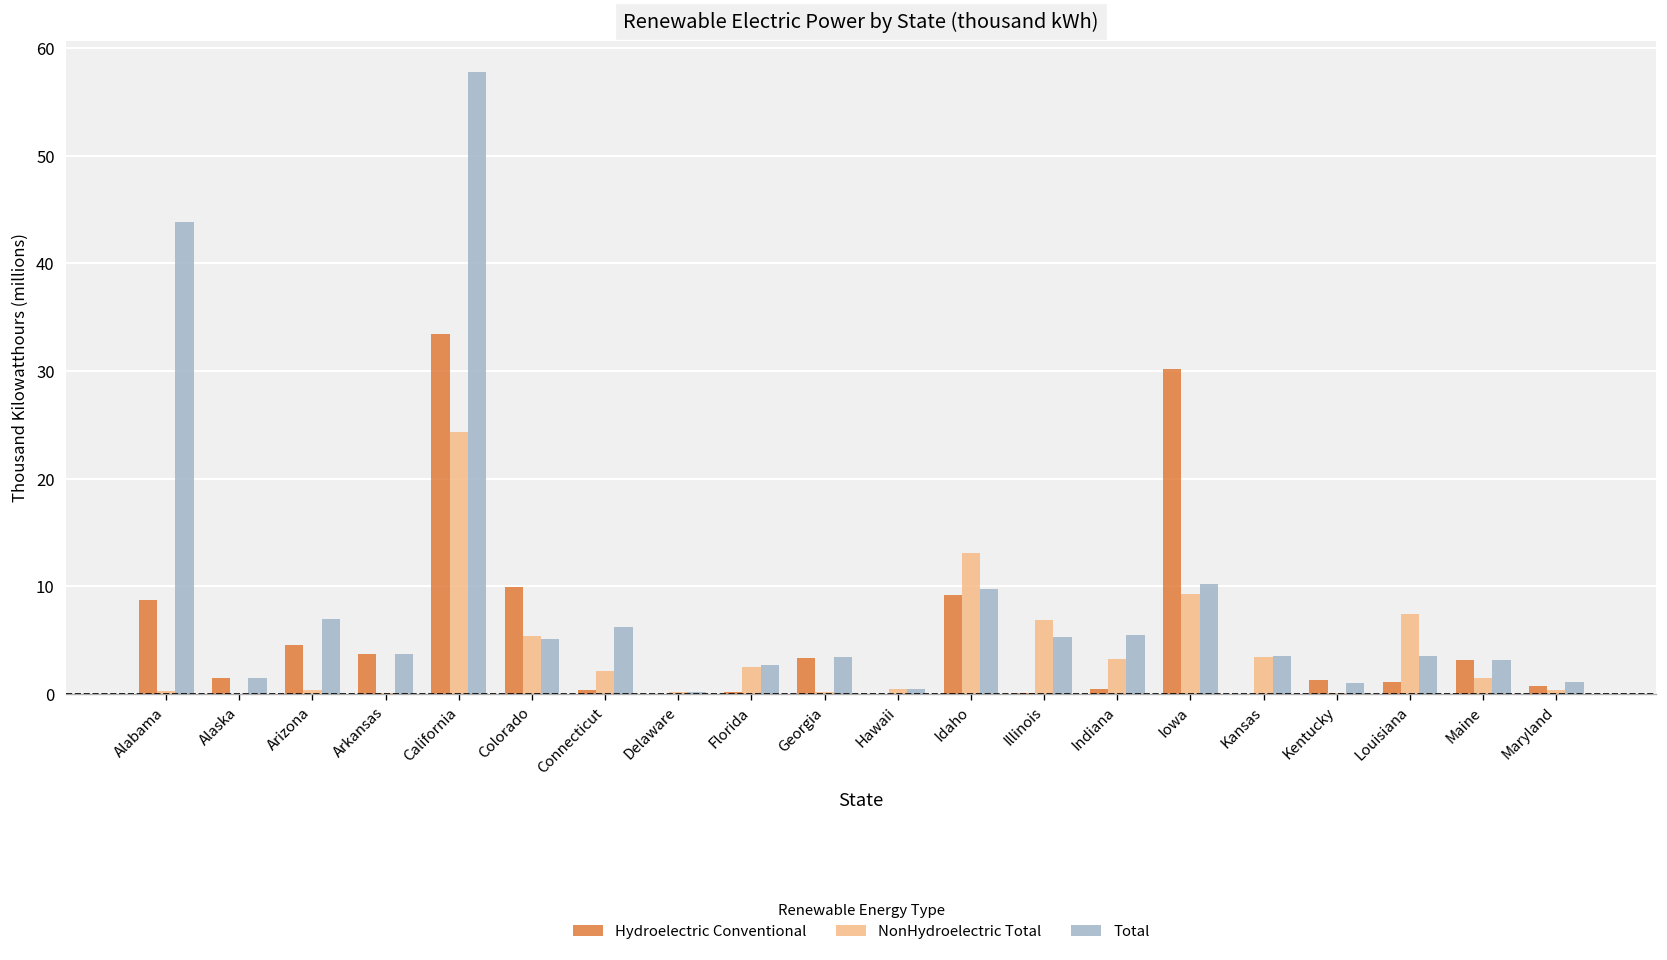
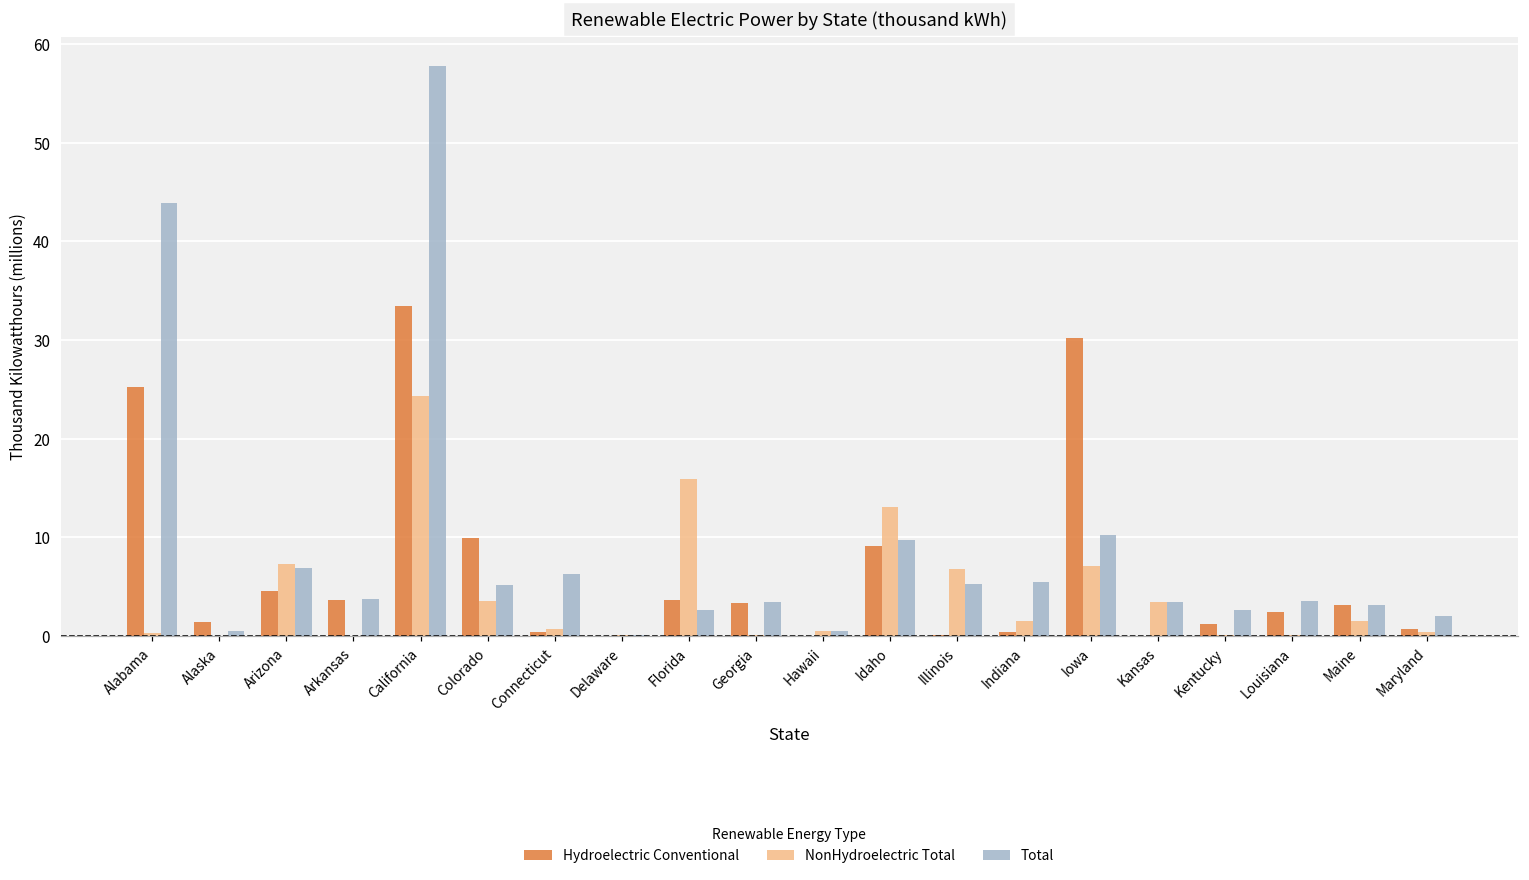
  {
    "Hydroelectric Conventional": {
-     "Alabama": 9,
+     "Alabama": 25,
      "Alaska": 1,
      "Arizona": 5,
      "Arkansas": 4,
      "California": 33,
      "Colorado": 10,
      "Connecticut": 0,
      "Delaware": 0,
-     "Florida": 0,
+     "Florida": 4,
      "Georgia": 3,
      "Idaho": 9,
      "Indiana": 0,
      "Iowa": 30,
      "Kentucky": 1,
-     "Louisiana": 1,
+     "Louisiana": 2,
      "Maine": 3,
      "Maryland": 1
    },
    "NonHydroelectric Total": {
-     "Arizona": 0,
+     "Arizona": 7,
      "California": 24,
-     "Colorado": 5,
-     "Connecticut": 2,
-     "Florida": 2,
+     "Colorado": 4,
+     "Connecticut": 1,
+     "Florida": 16,
      "Hawaii": 0,
      "Idaho": 13,
      "Illinois": 7,
-     "Indiana": 3,
-     "Iowa": 9,
+     "Indiana": 1,
+     "Iowa": 7,
      "Kansas": 3,
-     "Louisiana": 7,
+     "Louisiana": 0,
      "Maine": 1,
      "Maryland": 0
    },
    "Total": {
      "Alabama": 44,
-     "Alaska": 1,
+     "Alaska": 0,
      "Arizona": 7,
      "Arkansas": 4,
      "California": 58,
      "Colorado": 5,
      "Connecticut": 6,
      "Florida": 3,
      "Georgia": 3,
      "Hawaii": 0,
      "Idaho": 10,
      "Illinois": 5,
      "Indiana": 5,
      "Iowa": 10,
      "Kansas": 3,
-     "Kentucky": 1,
+     "Kentucky": 3,
      "Louisiana": 4,
      "Maine": 3,
-     "Maryland": 1
+     "Maryland": 2
    }
  }
